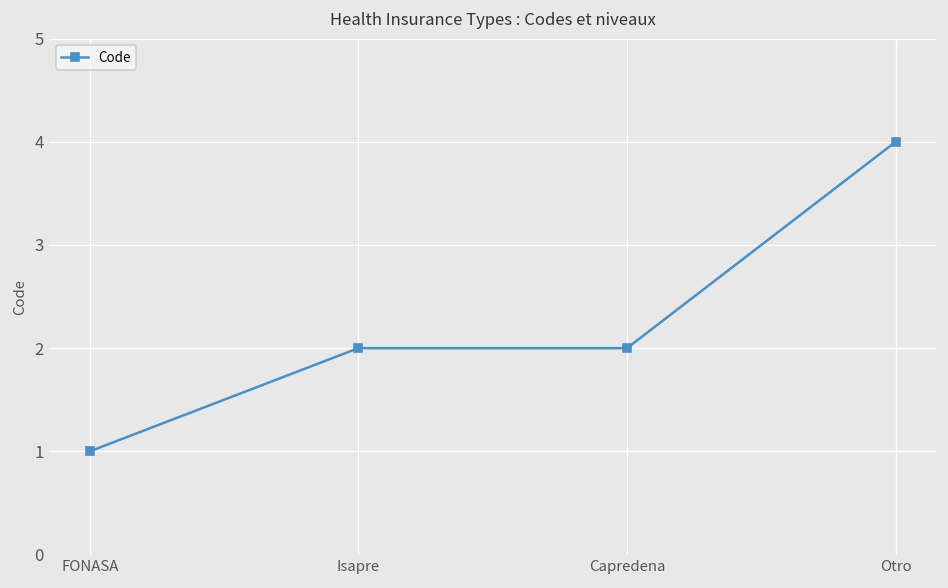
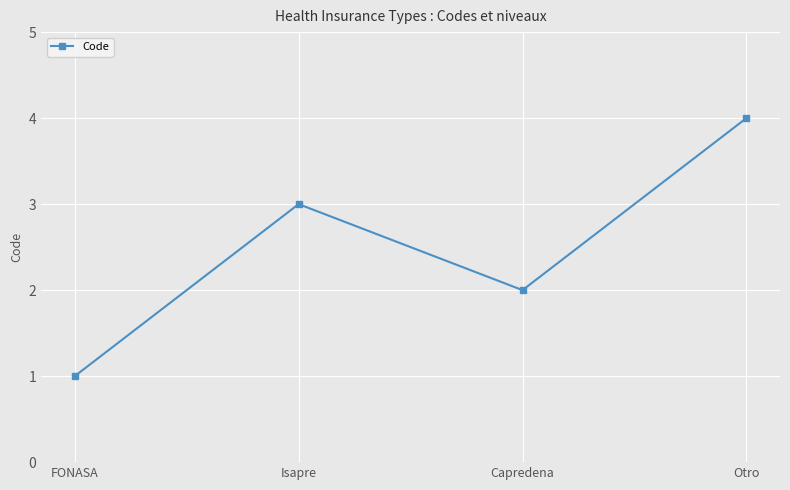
  {
    "FONASA": 1,
-   "Isapre": 2,
+   "Isapre": 3,
    "Capredena": 2,
    "Otro": 4
  }
